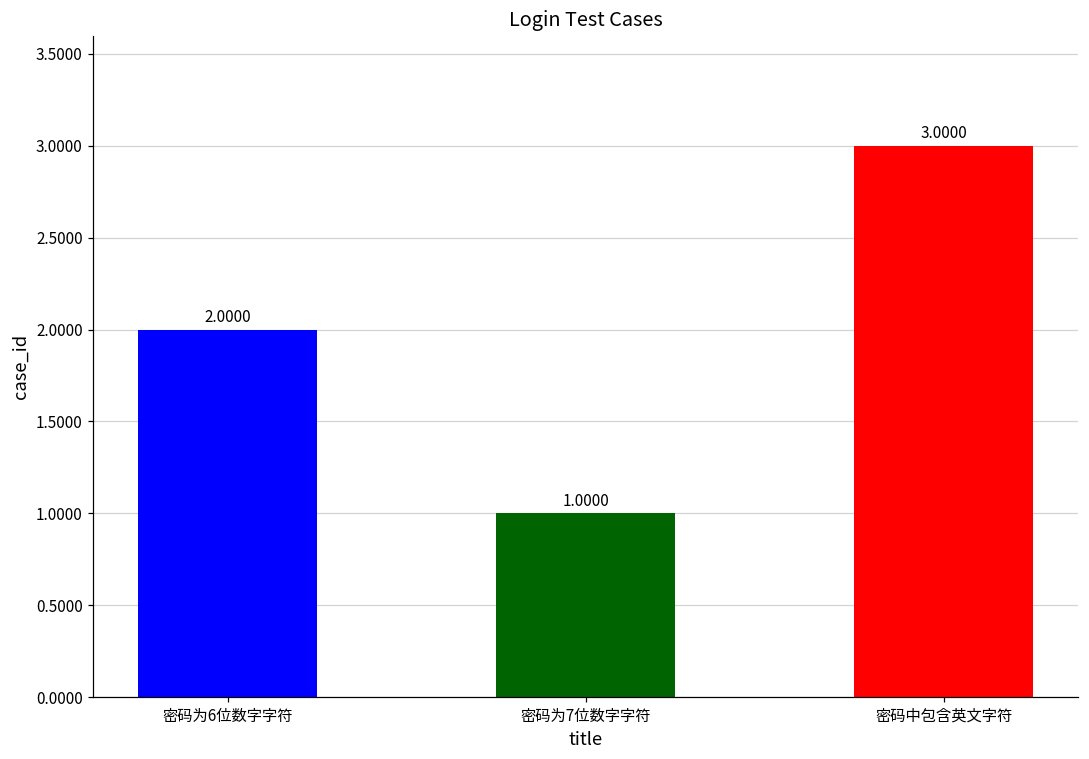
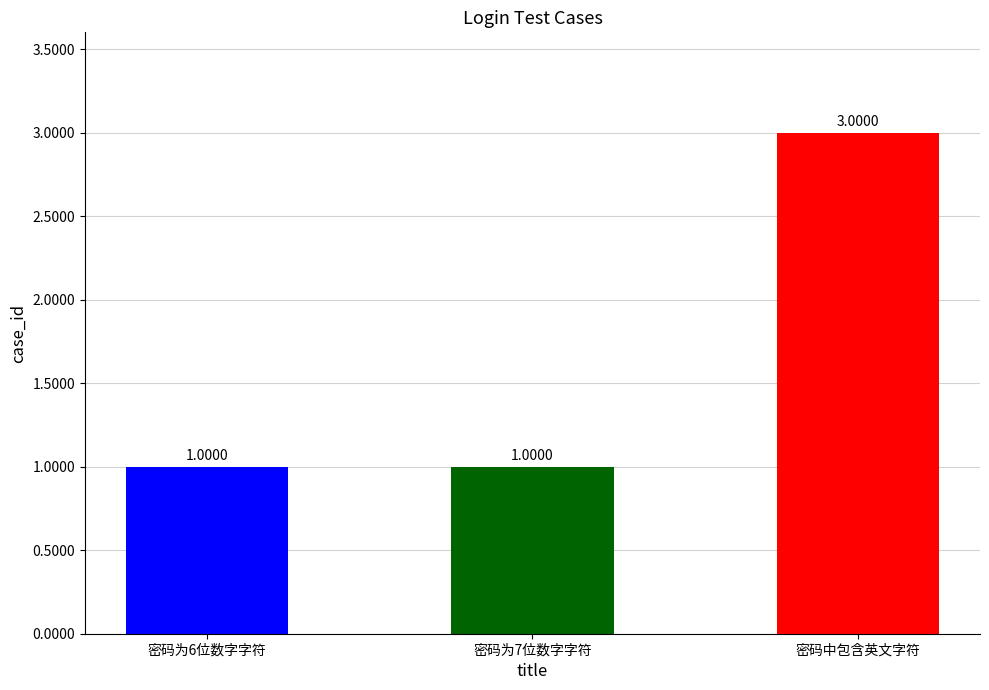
  {
-   "密码为6位数字字符": 2.0000,
+   "密码为6位数字字符": 1.0000,
    "密码为7位数字字符": 1.0000,
    "密码中包含英文字符": 3.0000
  }
